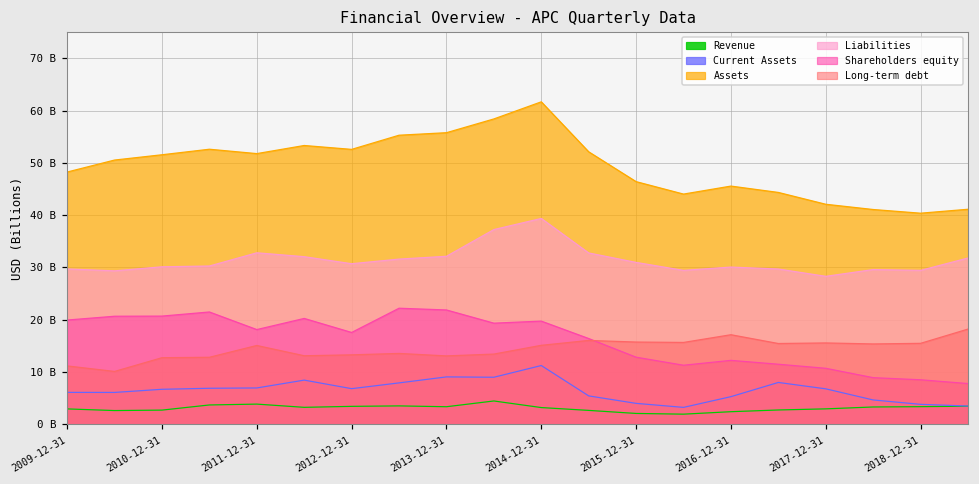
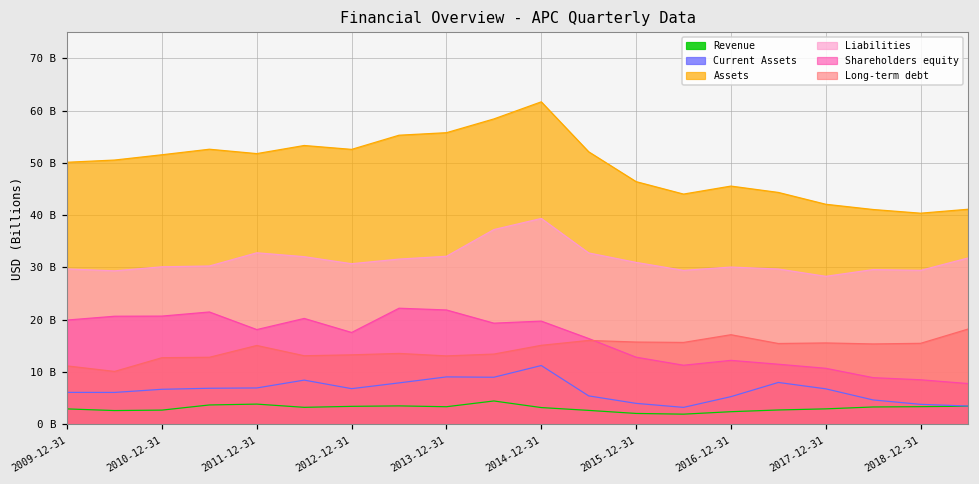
  {
    "Revenue": {
      "2009-12-31": 3000000000,
      "2010-12-31": 3000000000,
      "2011-12-31": 4000000000,
      "2012-12-31": 3000000000,
      "2013-12-31": 3000000000,
      "2014-12-31": 3000000000,
      "2015-12-31": 2000000000,
      "2016-12-31": 2000000000,
      "2017-12-31": 3000000000
    },
    "Current Assets": {
      "2009-12-31": 6000000000,
      "2010-12-31": 7000000000,
      "2011-12-31": 7000000000,
      "2012-12-31": 7000000000,
      "2013-12-31": 9000000000,
      "2014-12-31": 11000000000,
      "2015-12-31": 4000000000,
      "2016-12-31": 5000000000,
      "2017-12-31": 7000000000
    },
    "Assets": {
-     "2009-12-31": 48000000000,
+     "2009-12-31": 50000000000,
      "2010-12-31": 52000000000,
      "2011-12-31": 52000000000,
      "2012-12-31": 53000000000,
      "2013-12-31": 56000000000,
      "2014-12-31": 62000000000,
      "2015-12-31": 46000000000,
      "2016-12-31": 46000000000,
      "2017-12-31": 42000000000,
      "2018-12-31": 40000000000
    },
    "Liabilities": {
      "2009-12-31": 30000000000,
      "2010-12-31": 30000000000,
      "2011-12-31": 33000000000,
      "2012-12-31": 31000000000,
      "2013-12-31": 32000000000,
      "2014-12-31": 39000000000,
      "2015-12-31": 31000000000,
      "2016-12-31": 30000000000,
      "2017-12-31": 28000000000,
      "2018-12-31": 29000000000
    },
    "Shareholders equity": {
      "2009-12-31": 20000000000,
      "2010-12-31": 21000000000,
      "2011-12-31": 18000000000,
      "2012-12-31": 18000000000,
      "2013-12-31": 22000000000,
      "2014-12-31": 20000000000,
      "2015-12-31": 13000000000,
      "2016-12-31": 12000000000,
      "2017-12-31": 11000000000,
      "2018-12-31": 8000000000
    },
    "Long-term debt": {
      "2009-12-31": 11000000000,
      "2010-12-31": 13000000000,
      "2011-12-31": 15000000000,
      "2012-12-31": 13000000000,
      "2013-12-31": 13000000000,
      "2014-12-31": 15000000000,
      "2015-12-31": 16000000000,
      "2016-12-31": 17000000000,
      "2017-12-31": 16000000000,
      "2018-12-31": 15000000000
    }
  }
